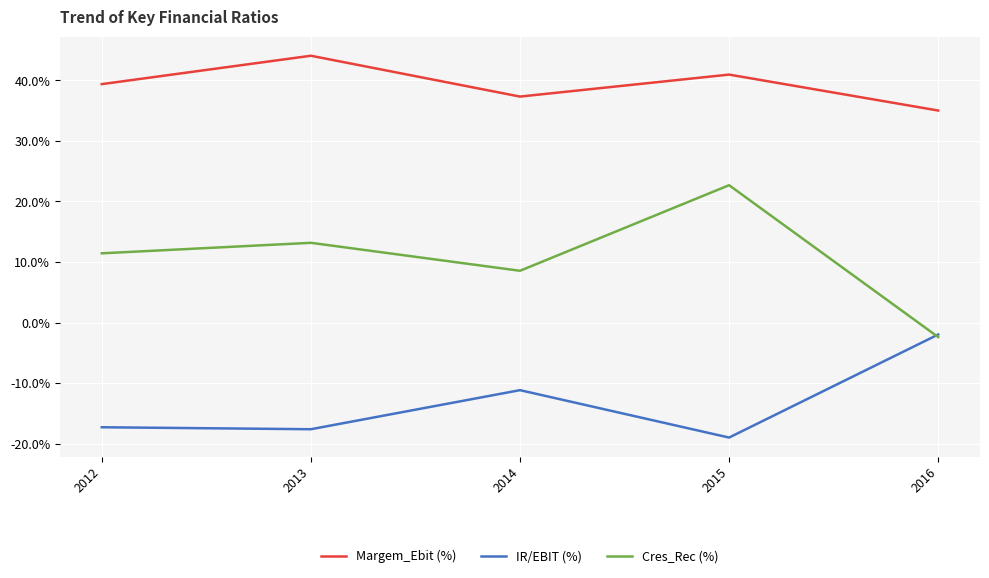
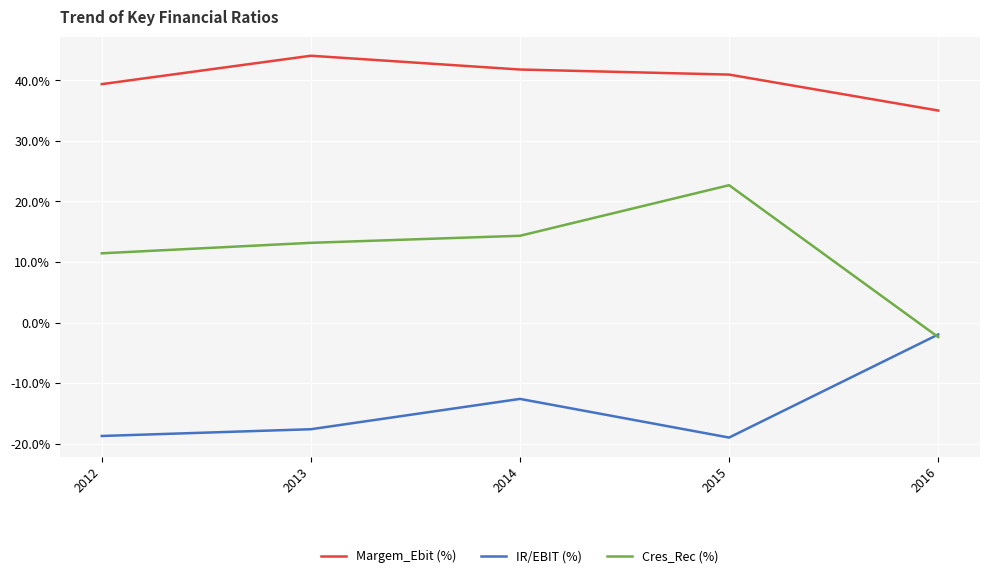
  {
    "Margem_Ebit (%)": {
      "2012": "39%",
      "2013": "44%",
-     "2014": "37%",
+     "2014": "42%",
      "2015": "41%",
      "2016": "35%"
    },
    "IR/EBIT (%)": {
-     "2012": "-17%",
+     "2012": "-19%",
      "2013": "-18%",
-     "2014": "-11%",
+     "2014": "-13%",
      "2015": "-19%"
    },
    "Cres_Rec (%)": {
      "2012": "11%",
      "2013": "13%",
-     "2014": "9%",
+     "2014": "14%",
      "2015": "23%"
    }
  }
